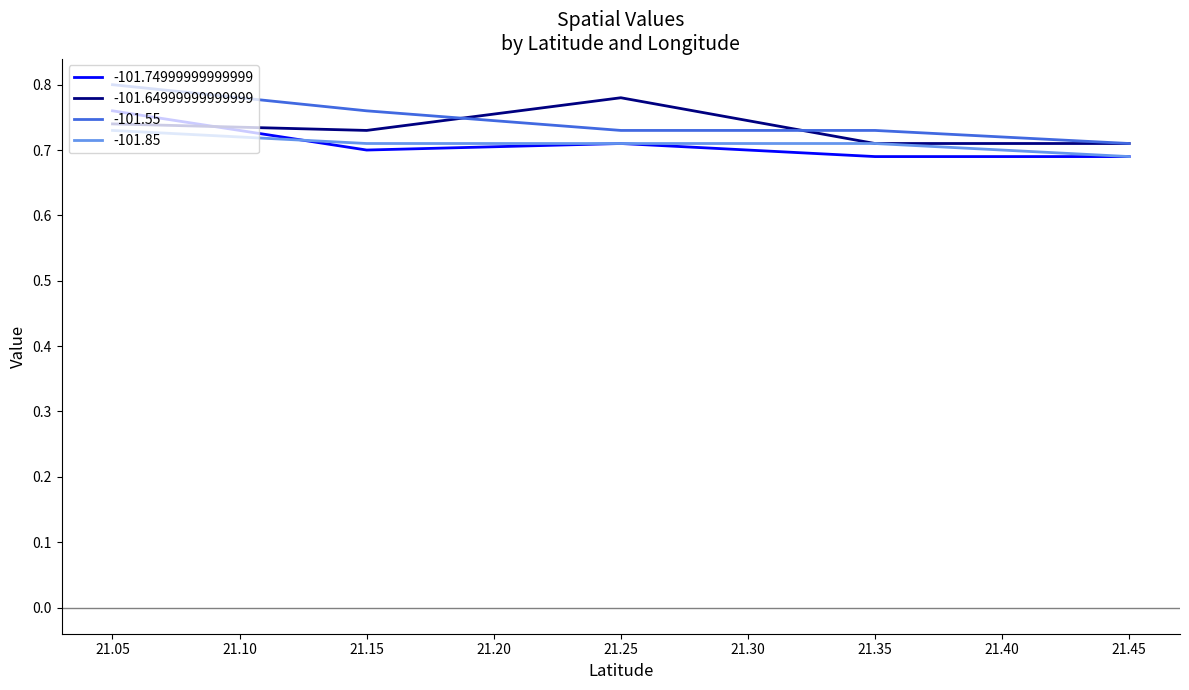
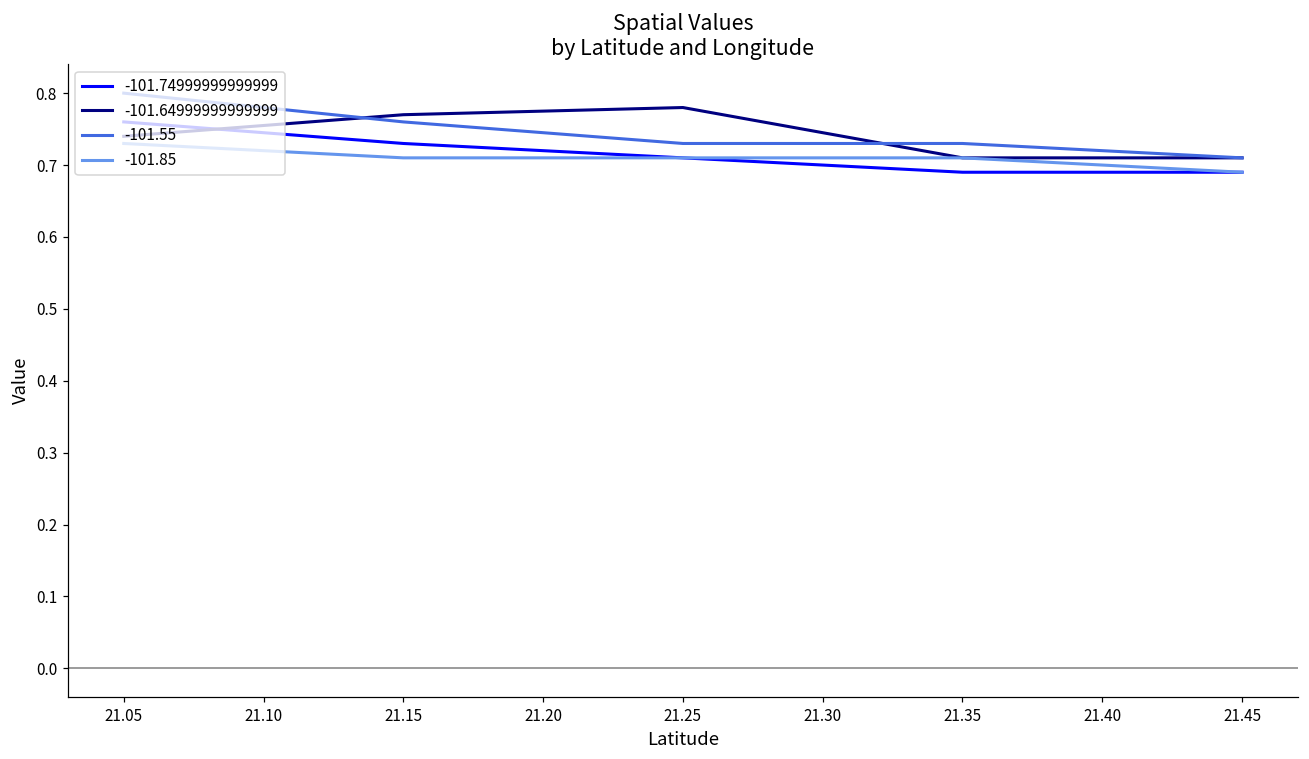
  {
    "-101.74999999999999": {
-     "21.15": 0.70,
+     "21.15": 0.73,
      "21.35": 0.69
    },
    "-101.64999999999999": {
-     "21.15": 0.73,
+     "21.15": 0.77,
      "21.25": 0.78
    }
  }
